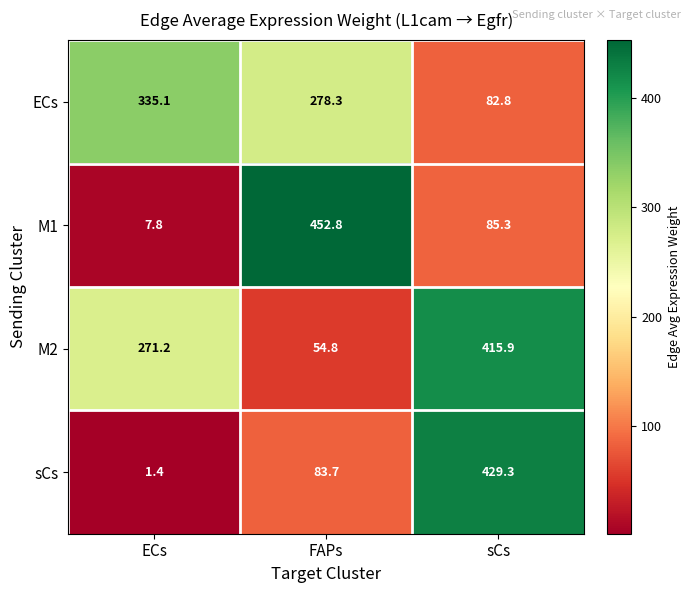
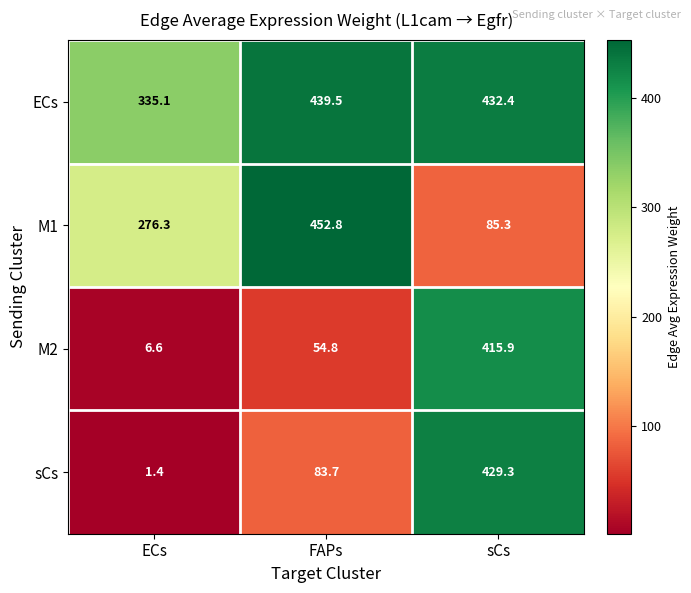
  {
    "ECs": {
      "ECs": 335.1,
-     "FAPs": 278.3,
-     "sCs": 82.8
+     "FAPs": 439.5,
+     "sCs": 432.4
    },
    "M1": {
-     "ECs": 7.8,
+     "ECs": 276.3,
      "FAPs": 452.8,
      "sCs": 85.3
    },
    "M2": {
-     "ECs": 271.2,
+     "ECs": 6.6,
      "FAPs": 54.8,
      "sCs": 415.9
    },
    "sCs": {
      "ECs": 1.4,
      "FAPs": 83.7,
      "sCs": 429.3
    }
  }
